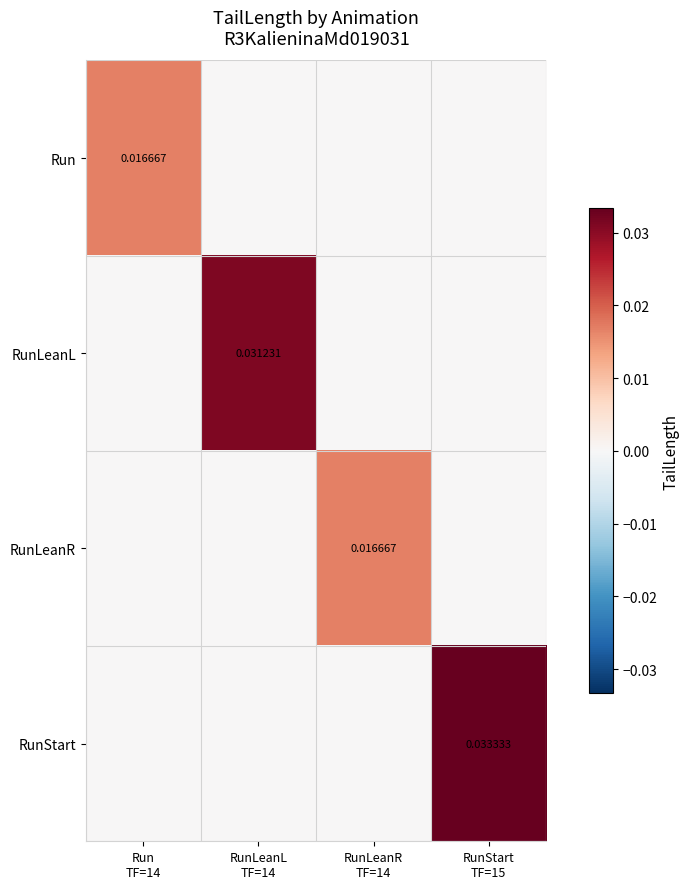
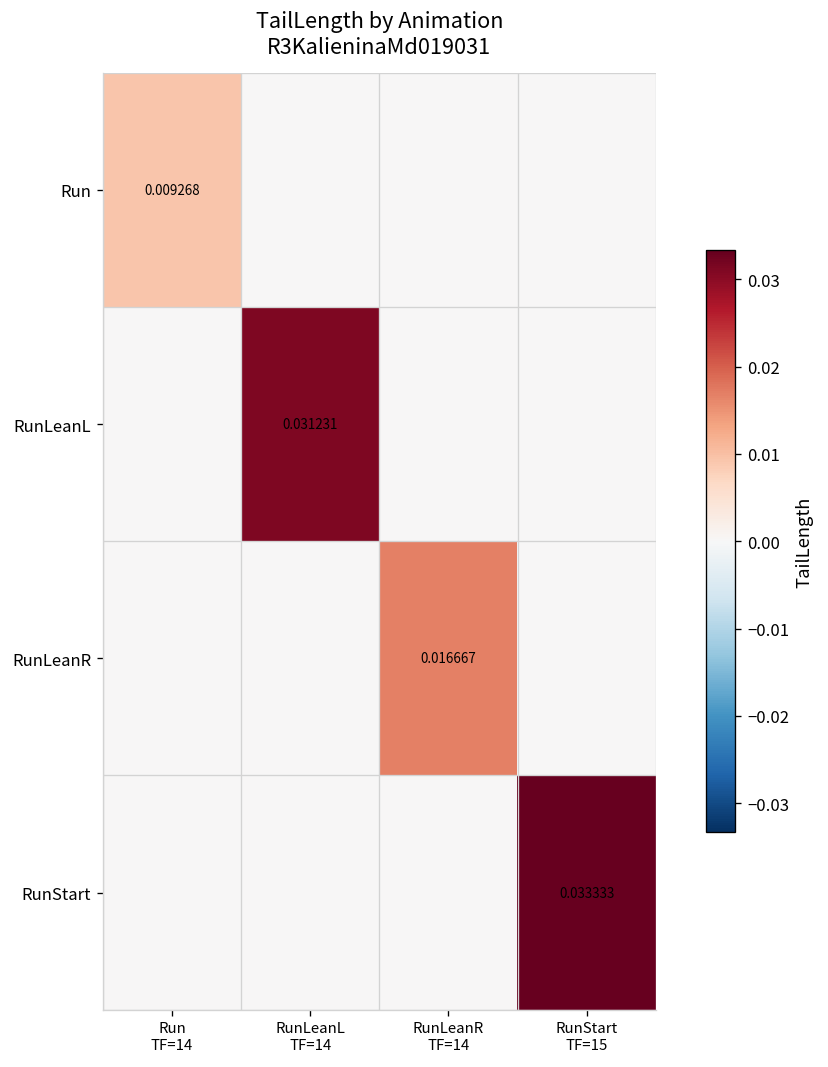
  {
    "Run": {
-     "Run TF=14": 0.016667
+     "Run TF=14": 0.009268
    },
    "RunLeanL": {
      "RunLeanL TF=14": 0.031231
    },
    "RunLeanR": {
      "RunLeanR TF=14": 0.016667
    },
    "RunStart": {
      "RunStart TF=15": 0.033333
    }
  }
